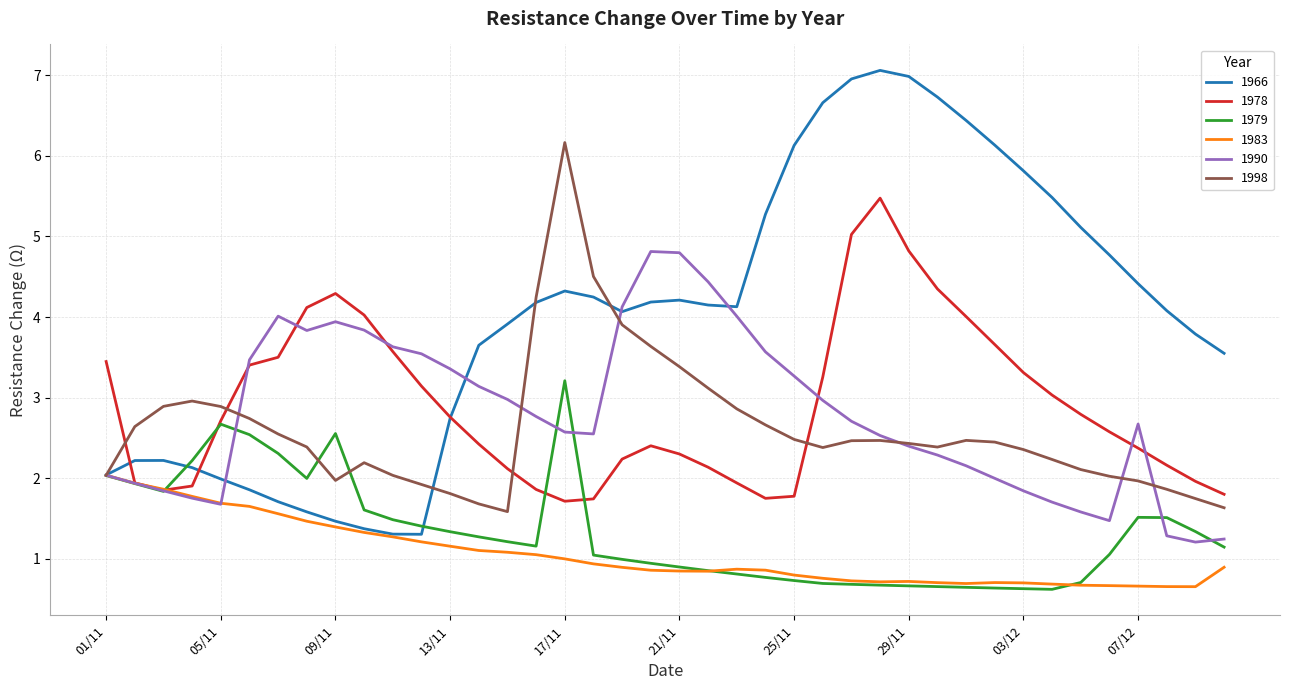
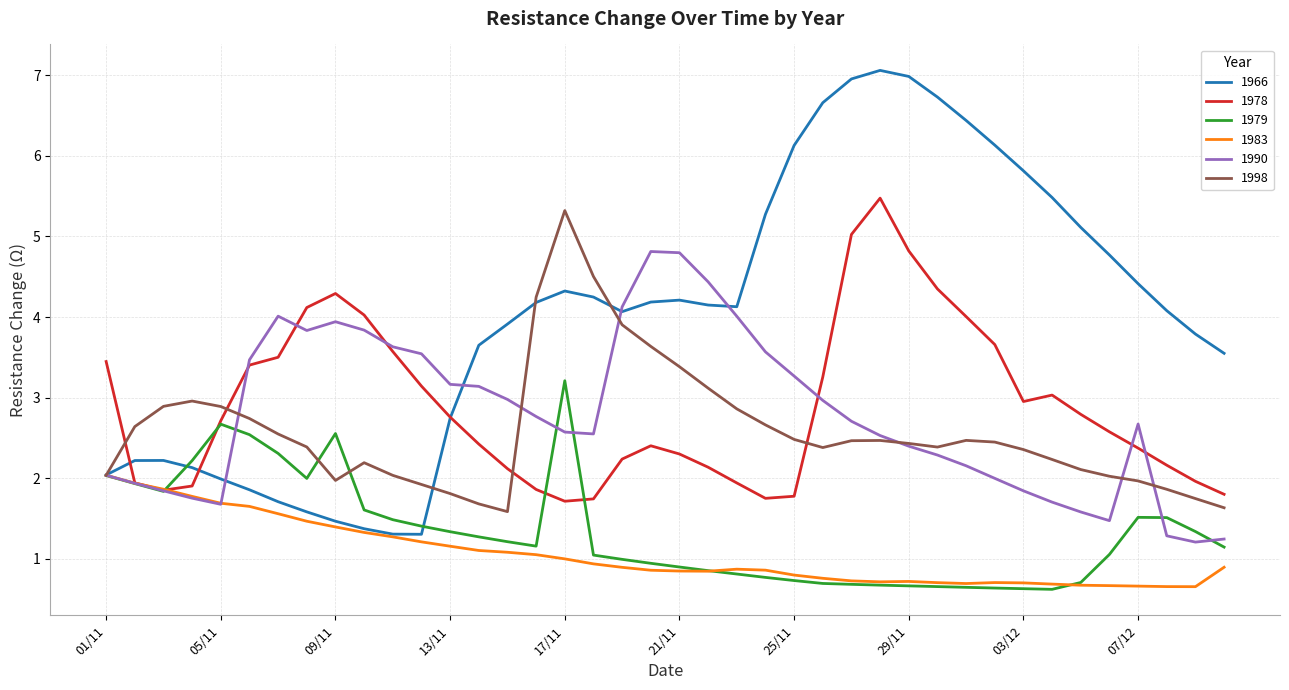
  {
    "1966": {
      "05/11": 2.0,
      "09/11": 1.5,
      "17/11": 4.3,
      "21/11": 4.2,
      "25/11": 6.1,
      "29/11": 7.0,
      "03/12": 5.8,
      "07/12": 4.4
    },
    "1978": {
      "01/11": 3.4,
      "05/11": 2.7,
      "09/11": 4.3,
      "17/11": 1.7,
      "21/11": 2.3,
      "25/11": 1.8,
      "29/11": 4.8,
-     "03/12": 3.3,
+     "03/12": 3.0,
      "07/12": 2.4
    },
    "1979": {
      "05/11": 2.7,
      "09/11": 2.6,
      "13/11": 1.3,
      "17/11": 3.2,
      "21/11": 0.9,
      "25/11": 0.7,
      "29/11": 0.7,
      "03/12": 0.6,
      "07/12": 1.5
    },
    "1983": {
      "09/11": 1.4,
      "13/11": 1.2,
      "17/11": 1.0,
      "21/11": 0.8,
      "25/11": 0.8,
      "29/11": 0.7,
      "03/12": 0.7,
      "07/12": 0.7
    },
    "1990": {
      "09/11": 3.9,
-     "13/11": 3.4,
+     "13/11": 3.2,
      "17/11": 2.6,
      "21/11": 4.8,
      "25/11": 3.3,
      "29/11": 2.4,
      "03/12": 1.8,
      "07/12": 2.7
    },
    "1998": {
      "05/11": 2.9,
      "09/11": 2.0,
      "13/11": 1.8,
-     "17/11": 6.2,
+     "17/11": 5.3,
      "21/11": 3.4,
      "25/11": 2.5,
      "29/11": 2.4,
      "03/12": 2.4,
      "07/12": 2.0
    }
  }
